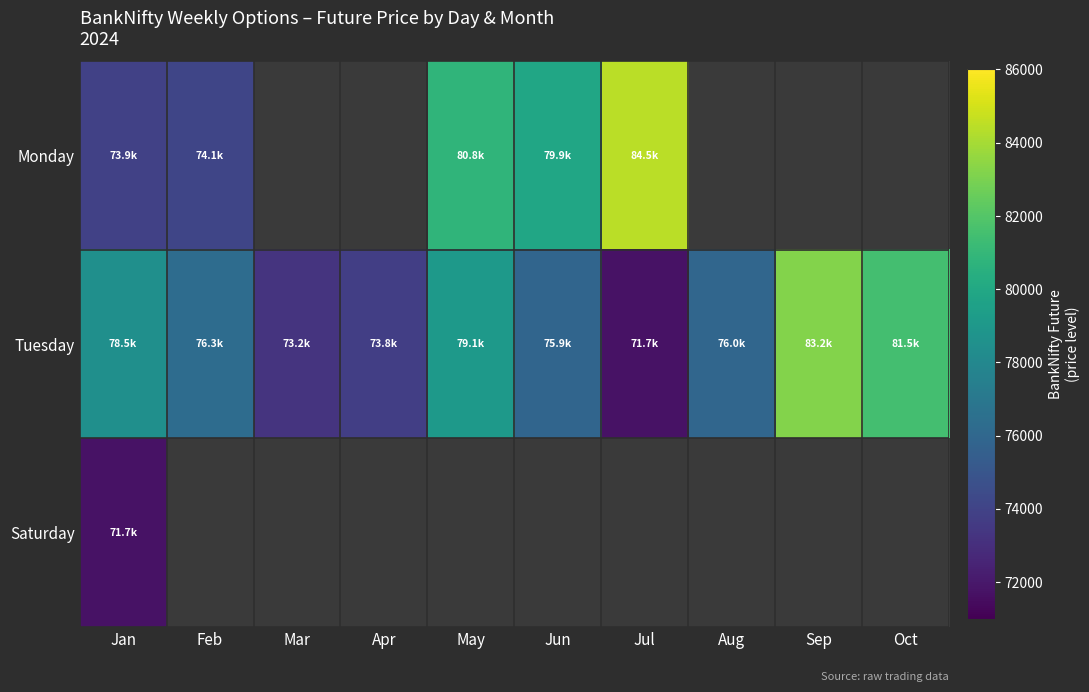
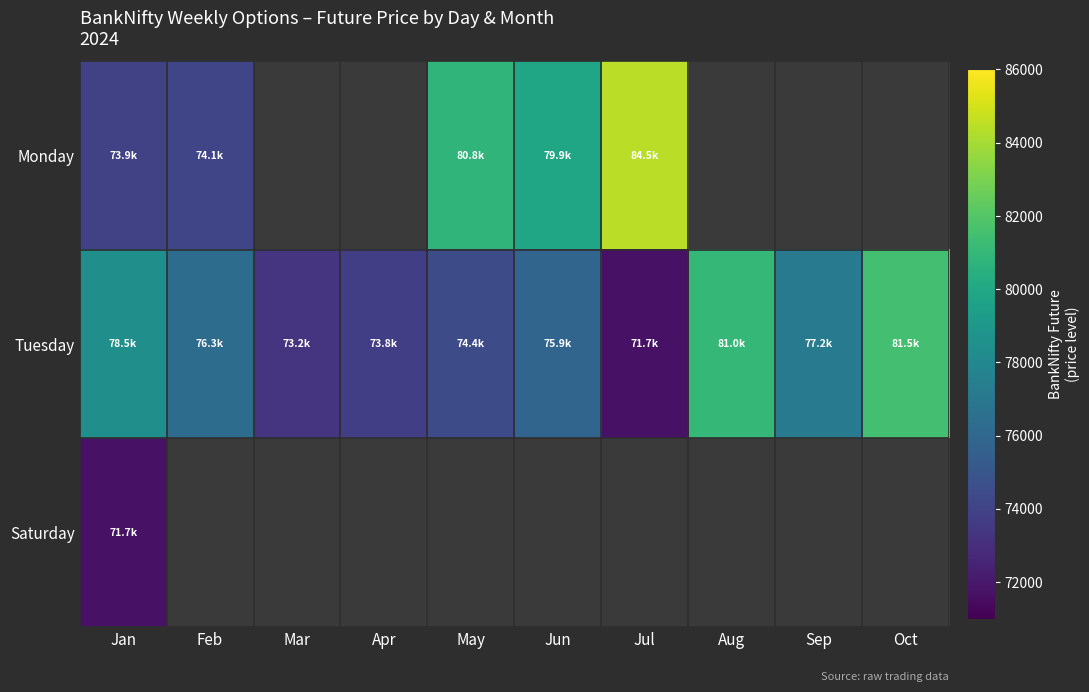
  {
    "Monday": {
      "Jan": "73.9k",
      "Feb": "74.1k",
      "May": "80.8k",
      "Jun": "79.9k",
      "Jul": "84.5k"
    },
    "Tuesday": {
      "Jan": "78.5k",
      "Feb": "76.3k",
      "Mar": "73.2k",
      "Apr": "73.8k",
-     "May": "79.1k",
+     "May": "74.4k",
      "Jun": "75.9k",
      "Jul": "71.7k",
-     "Aug": "76.0k",
-     "Sep": "83.2k",
+     "Aug": "81.0k",
+     "Sep": "77.2k",
      "Oct": "81.5k"
    },
    "Saturday": {
      "Jan": "71.7k"
    }
  }
